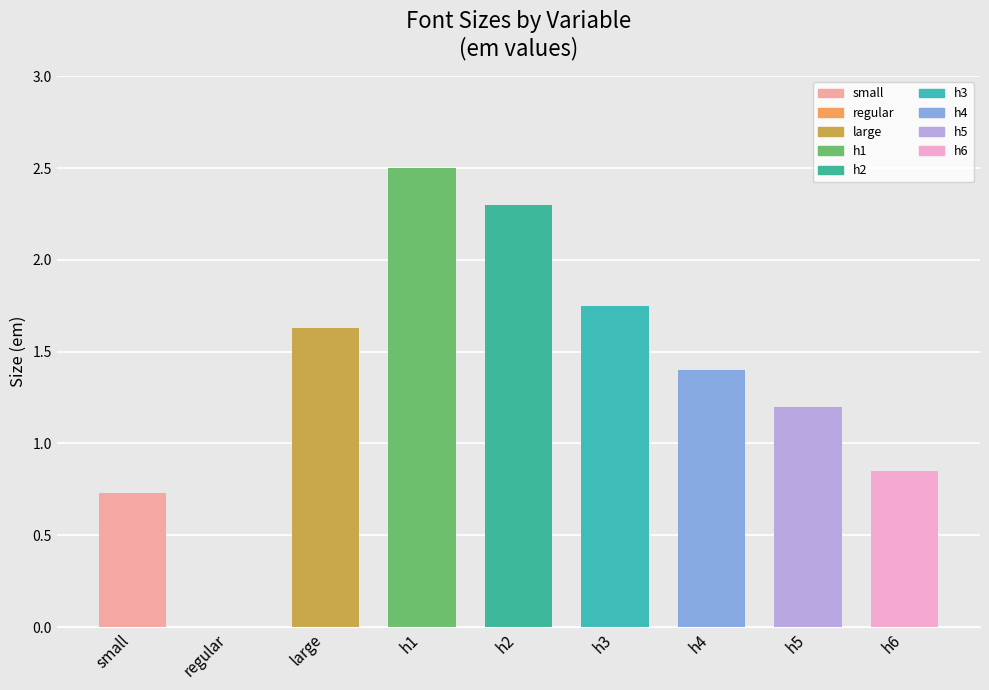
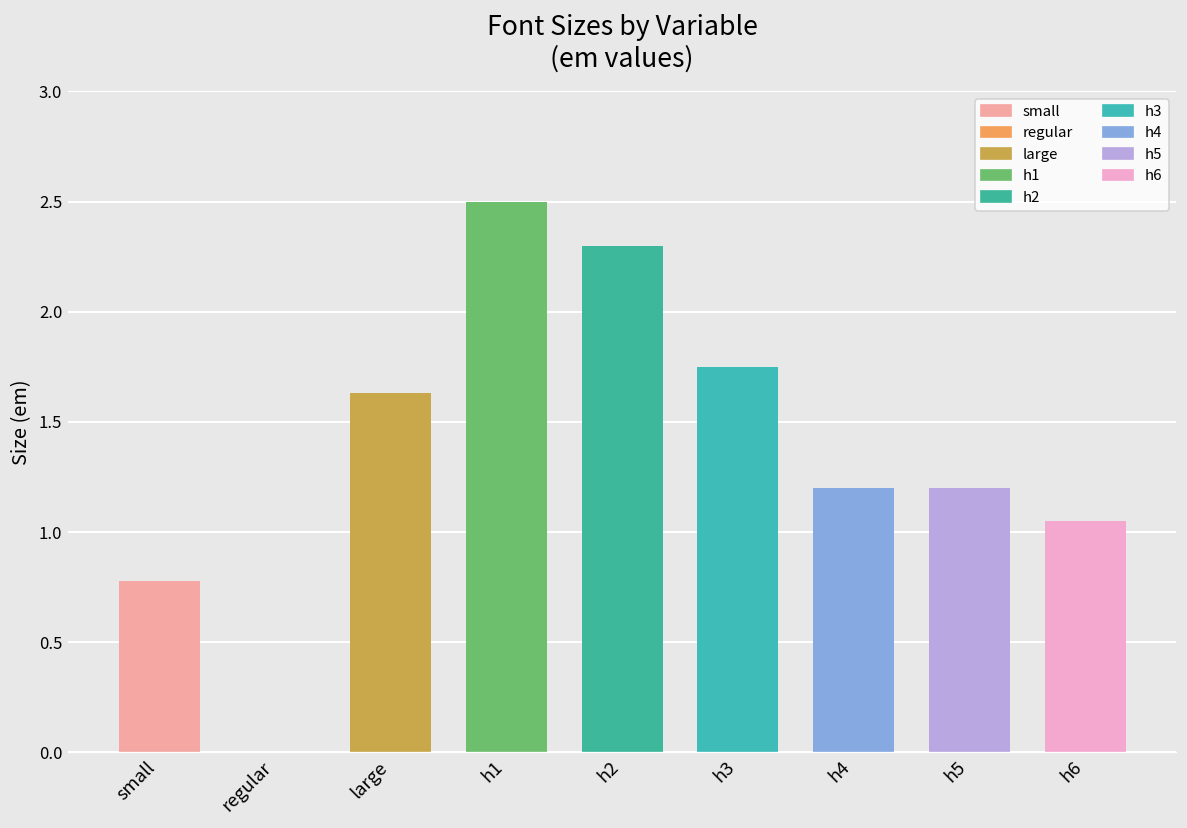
  {
-   "small": 0.73,
+   "small": 0.78,
    "regular": 0.00,
    "large": 1.63,
    "h1": 2.50,
    "h2": 2.30,
    "h3": 1.75,
-   "h4": 1.4,
+   "h4": 1.2,
    "h5": 1.20,
-   "h6": 0.85
+   "h6": 1.05
  }
